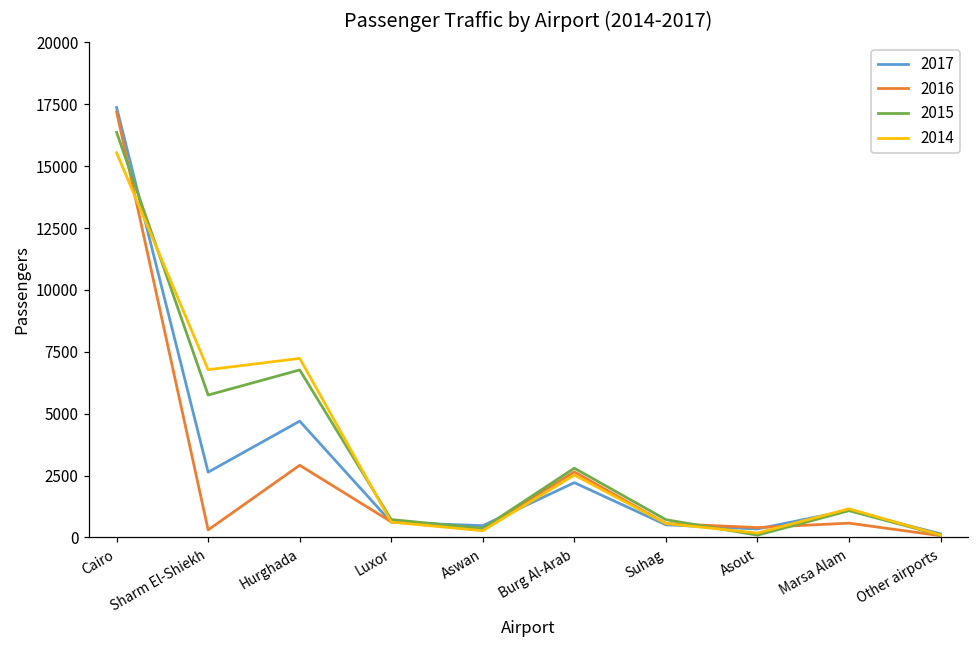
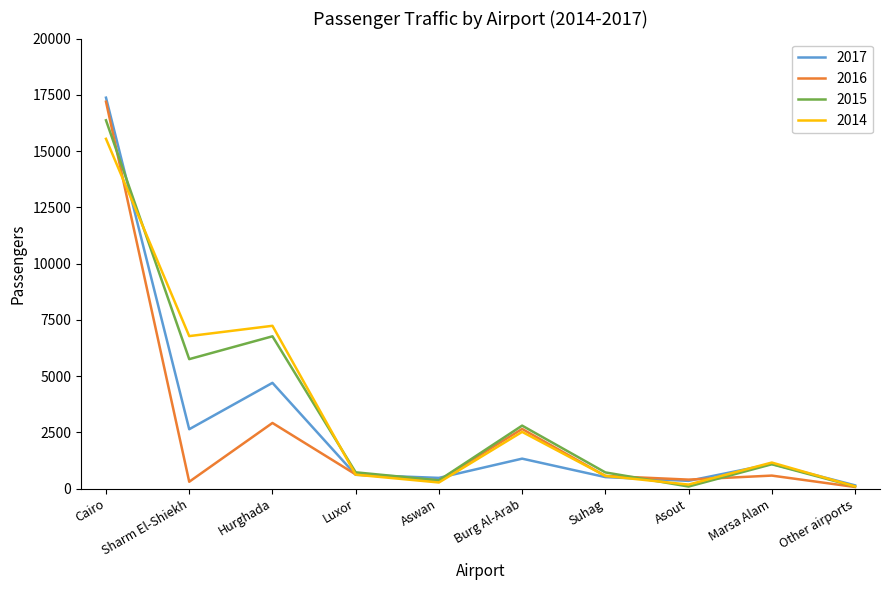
  {
    "2017": {
      "Cairo": 17400,
      "Sharm El-Shiekh": 2600,
      "Hurghada": 4700,
-     "Burg Al-Arab": 2200
+     "Burg Al-Arab": 1300
    },
    "2016": {
      "Cairo": 17200,
      "Sharm El-Shiekh": 300,
      "Hurghada": 2900,
      "Burg Al-Arab": 2600,
      "Marsa Alam": 600
    },
    "2015": {
      "Cairo": 16400,
      "Sharm El-Shiekh": 5800,
      "Hurghada": 6800,
      "Burg Al-Arab": 2800,
      "Suhag": 700
    },
    "2014": {
      "Cairo": 15500,
      "Sharm El-Shiekh": 6800,
      "Hurghada": 7200,
      "Burg Al-Arab": 2500
    }
  }
